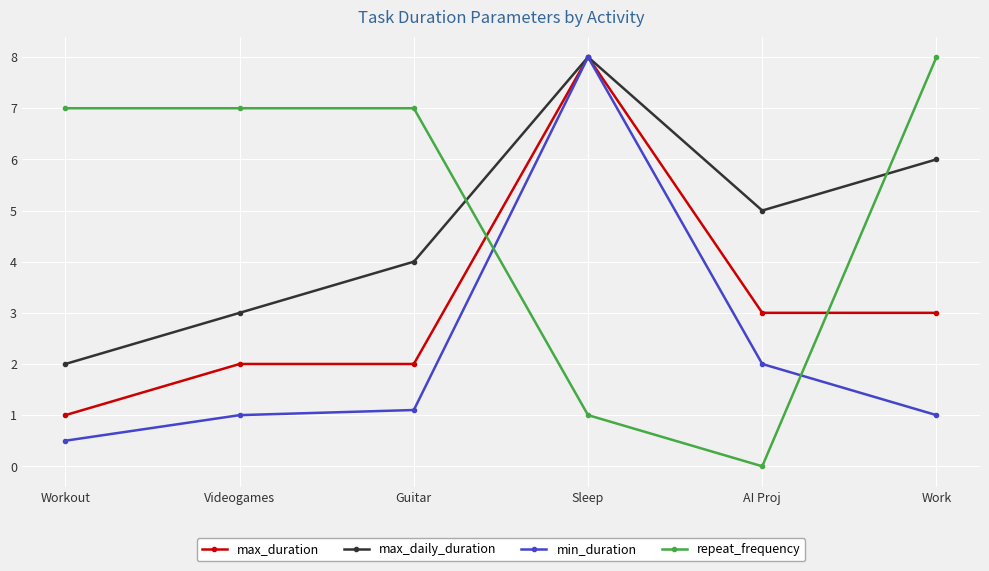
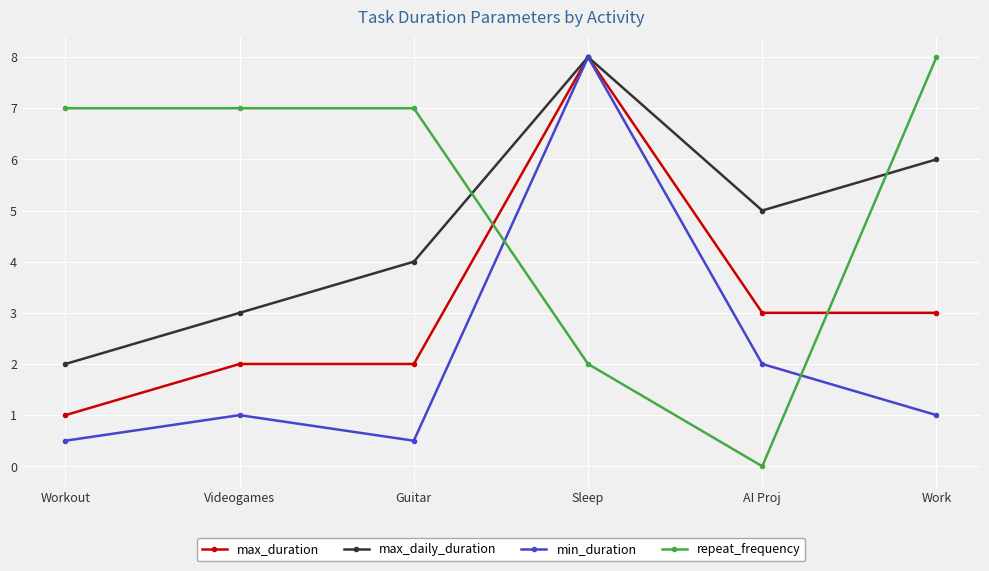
  {
    "max_duration": {
      "Workout": 1.0,
      "Videogames": 2.0,
      "Guitar": 2.0,
      "AI Proj": 3.0,
      "Work": 3.0
    },
    "max_daily_duration": {
      "Workout": 2.0,
      "Videogames": 3.0,
      "Guitar": 4.0,
      "AI Proj": 5.0,
      "Work": 6.0
    },
    "min_duration": {
      "Workout": 0.5,
      "Videogames": 1.0,
-     "Guitar": 1.1,
+     "Guitar": 0.5,
      "AI Proj": 2.0,
      "Work": 1.0
    },
    "repeat_frequency": {
      "Workout": 7,
      "Videogames": 7,
      "Guitar": 7,
-     "Sleep": 1,
+     "Sleep": 2,
      "AI Proj": 0,
      "Work": 8
    }
  }
